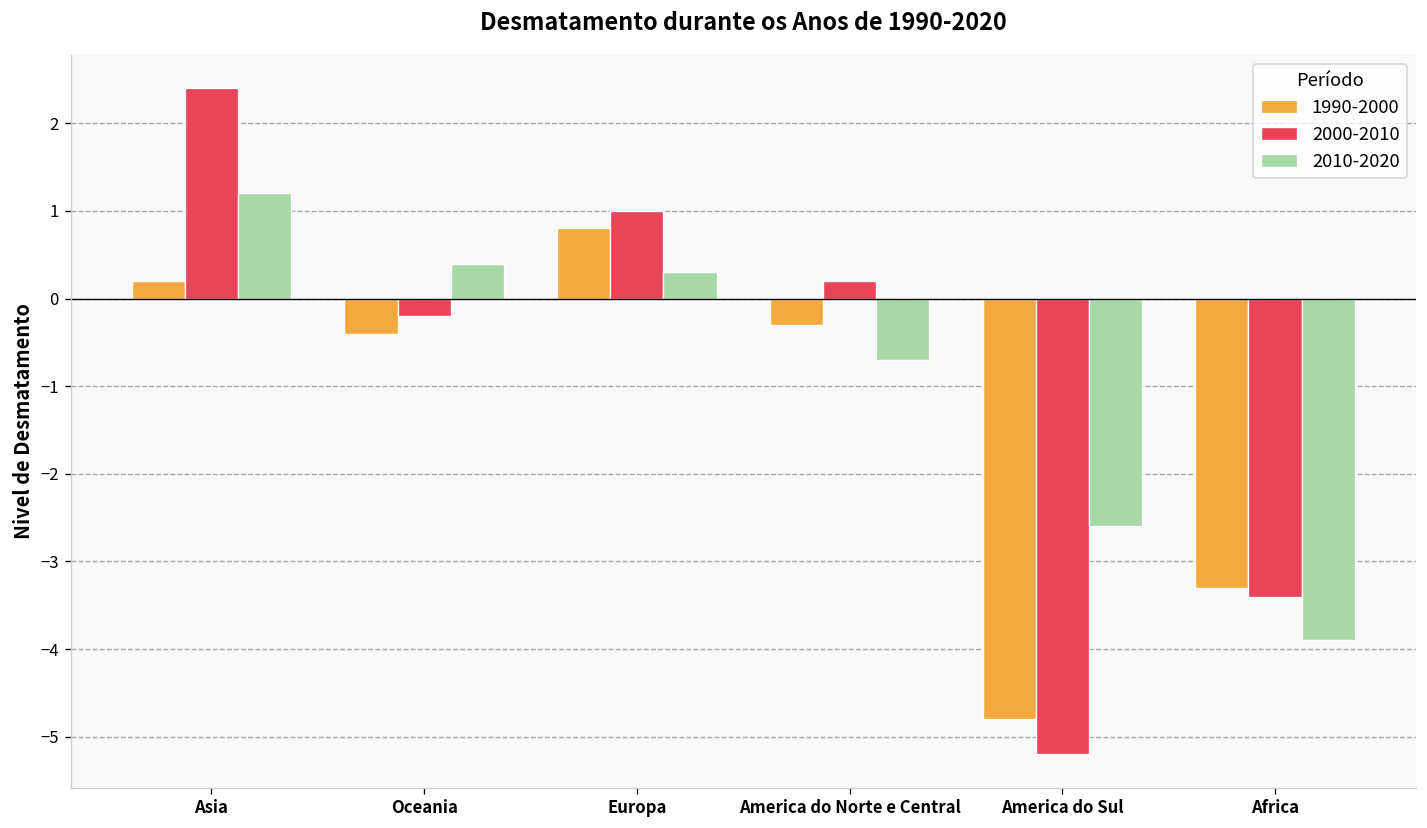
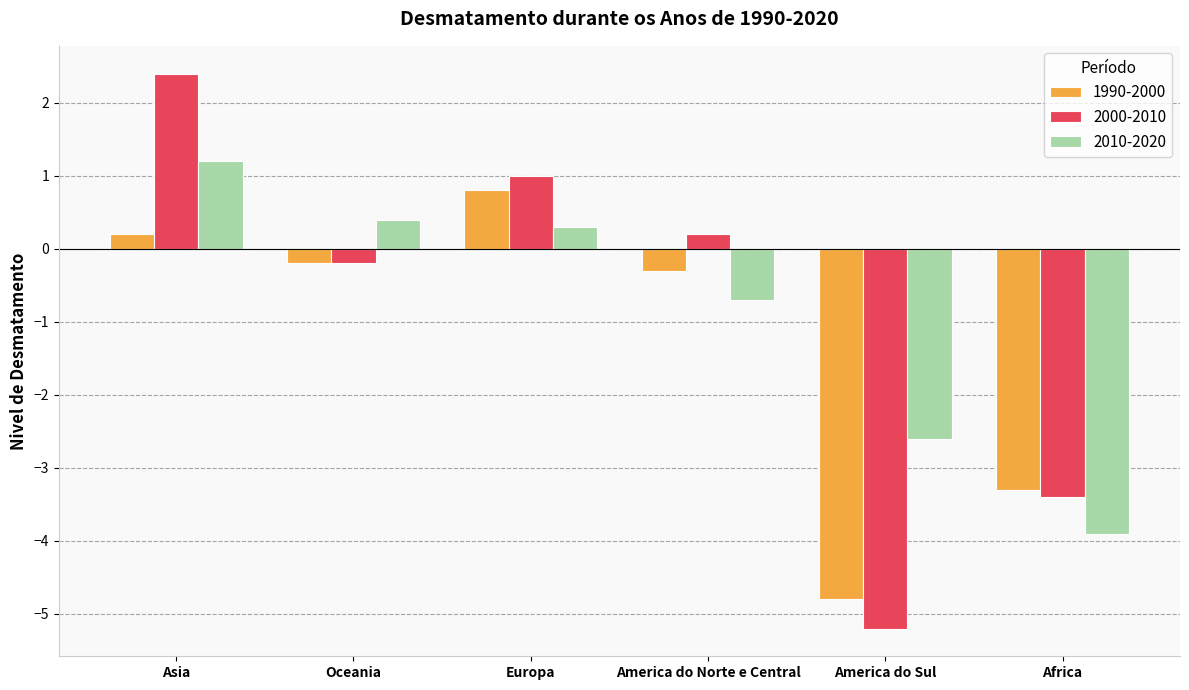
  {
    "1990-2000": {
      "Asia": 0.2,
-     "Oceania": -0.4,
+     "Oceania": -0.2,
      "Europa": 0.8,
      "America do Norte e Central": -0.3,
      "America do Sul": -4.8,
      "Africa": -3.3
    },
    "2000-2010": {
      "Asia": 2.4,
      "Oceania": -0.2,
      "Europa": 1.0,
      "America do Norte e Central": 0.2,
      "America do Sul": -5.2,
      "Africa": -3.4
    },
    "2010-2020": {
      "Asia": 1.2,
      "Oceania": 0.4,
      "Europa": 0.3,
      "America do Norte e Central": -0.7,
      "America do Sul": -2.6,
      "Africa": -3.9
    }
  }
